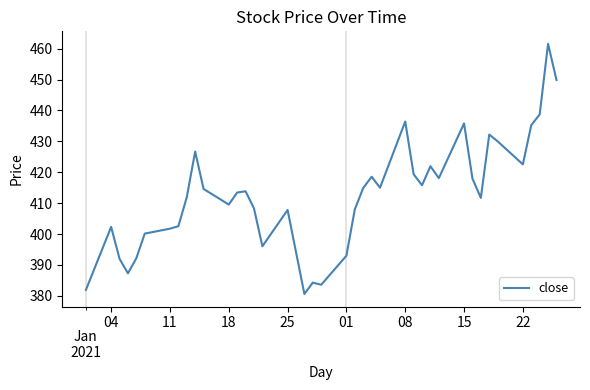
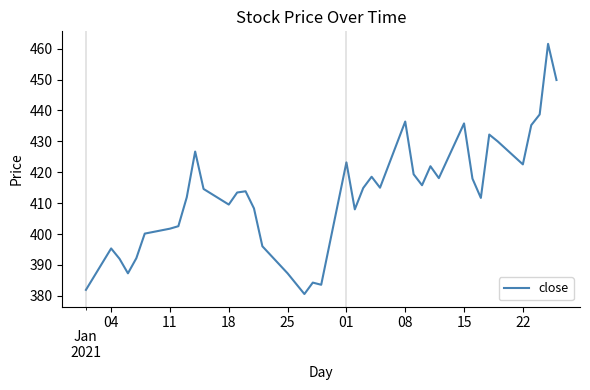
  {
-   "04": 402,
+   "04": 395,
    "11": 402,
    "18": 410,
-   "25": 408,
-   "01": 393,
+   "25": 387,
+   "01": 423,
    "08": 436,
    "15": 436,
    "22": 423
  }
